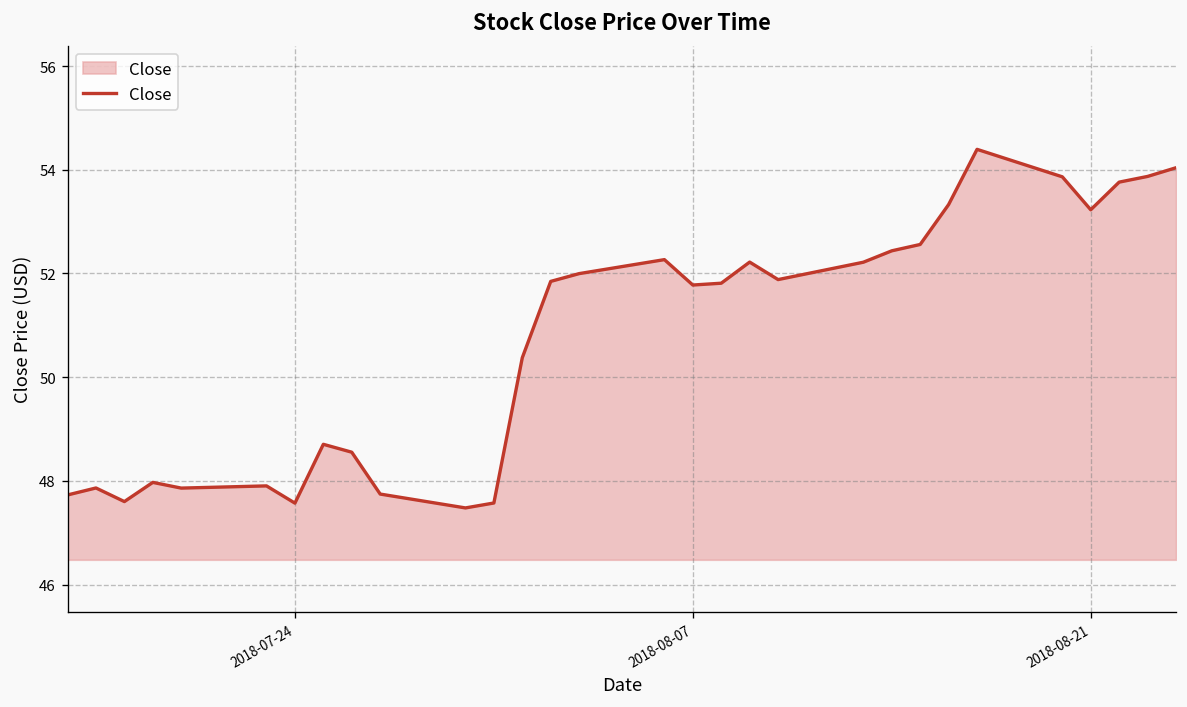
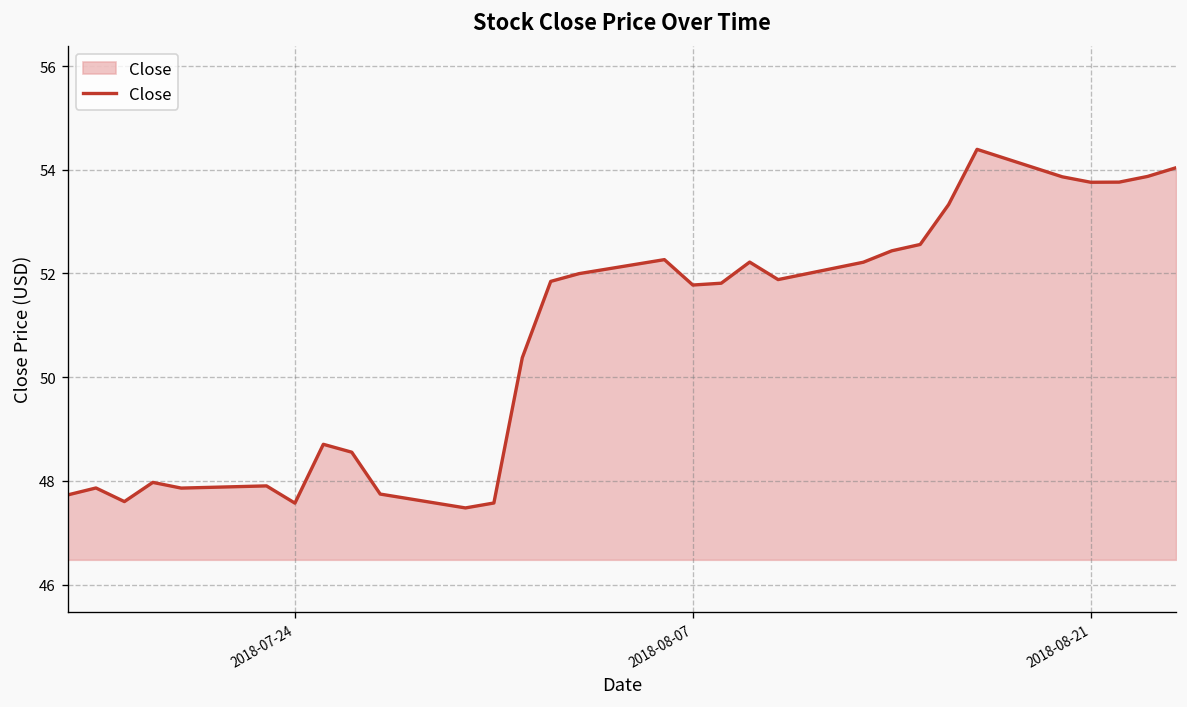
  {
    "2018-07-24": 47.6,
    "2018-08-07": 51.8,
-   "2018-08-21": 53.2
+   "2018-08-21": 53.8
  }
